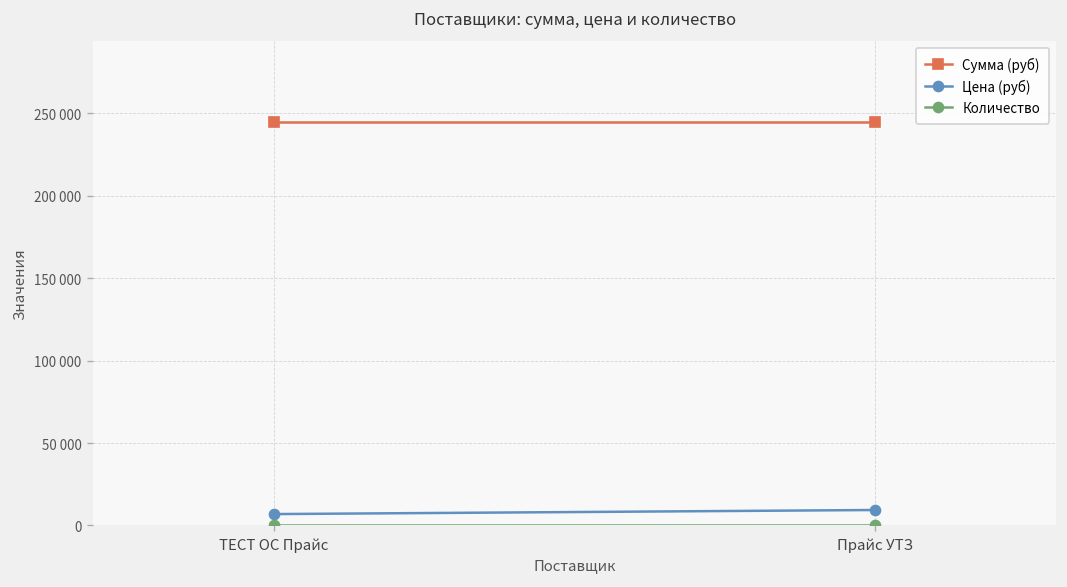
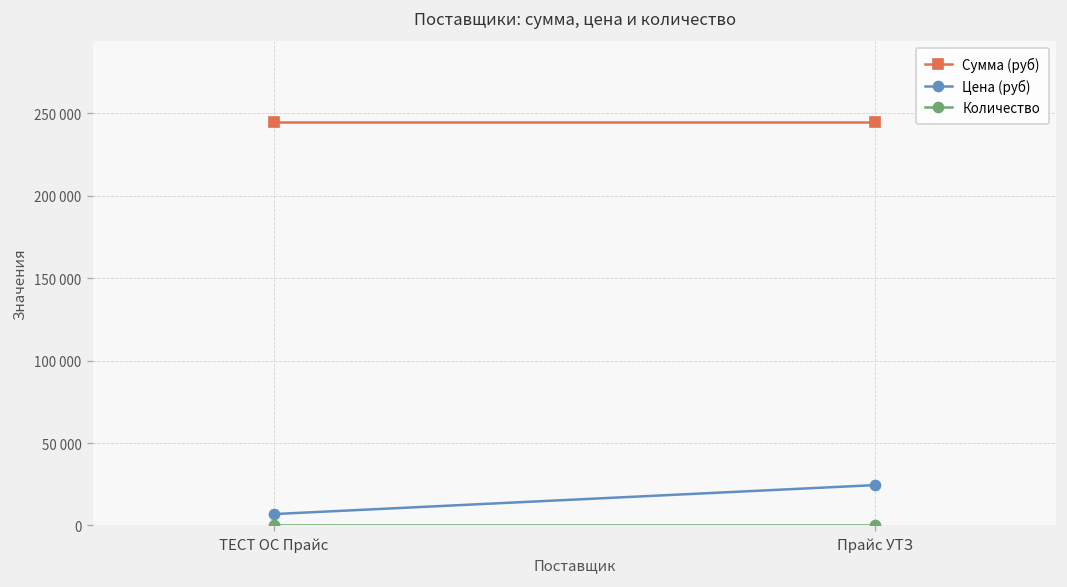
  {
    "Сумма (руб)": {
      "ТЕСТ ОС Прайс": 245000,
      "Прайс УТЗ": 245000
    },
    "Цена (руб)": {
      "ТЕСТ ОС Прайс": 7000,
-     "Прайс УТЗ": 9000
+     "Прайс УТЗ": 25000
    },
    "Количество": {
      "ТЕСТ ОС Прайс": 0,
      "Прайс УТЗ": 0
    }
  }
